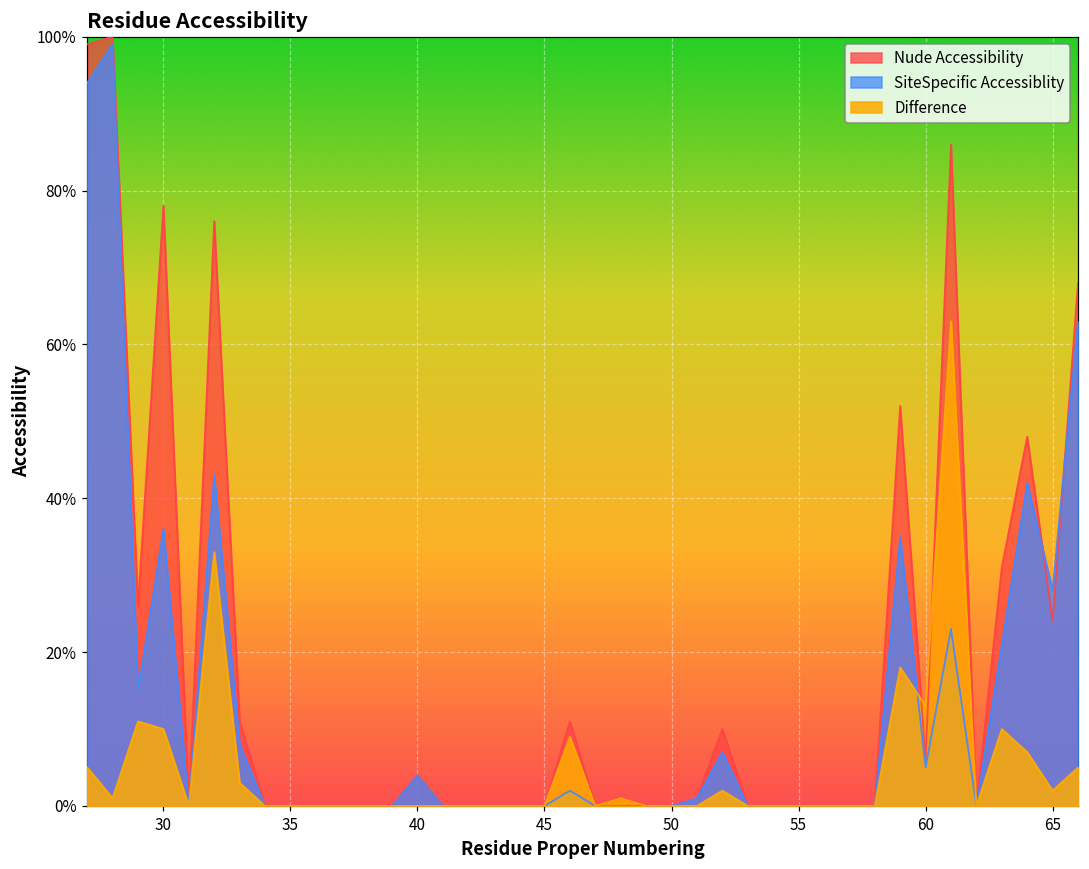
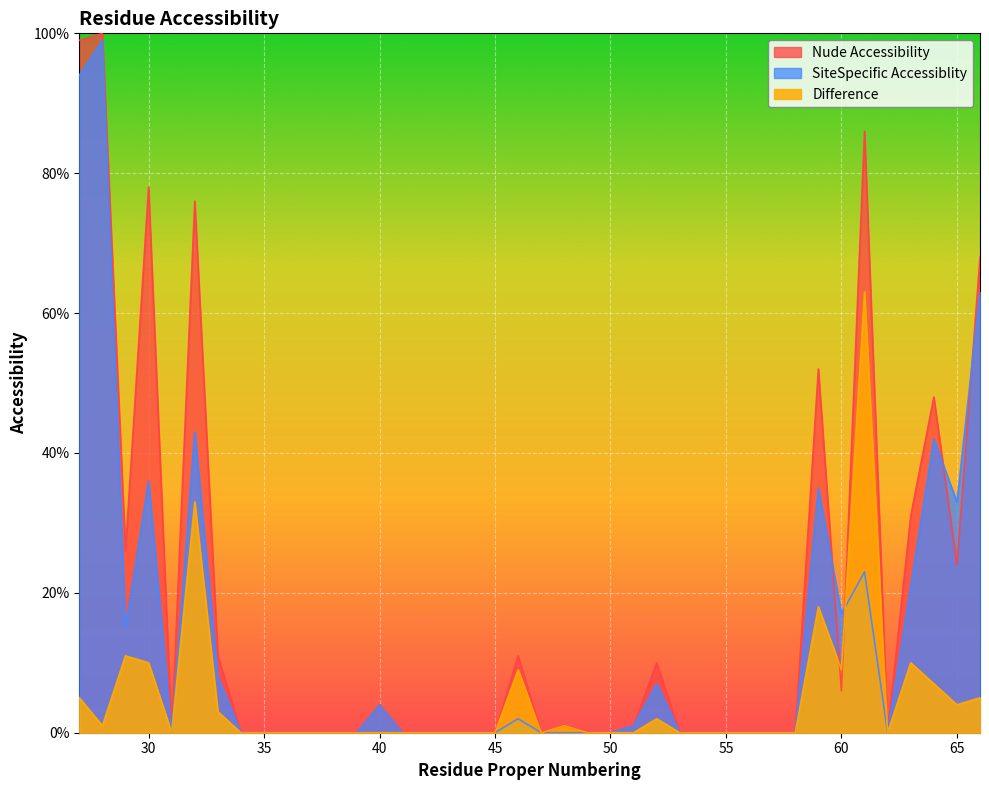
  {
    "Nude Accessibility": {
      "30": "78%",
      "60": "6%",
      "65": "24%"
    },
    "SiteSpecific Accessiblity": {
      "30": "36%",
-     "60": "5%",
-     "65": "28%"
+     "60": "17%",
+     "65": "33%"
    },
    "Difference": {
      "30": "10%",
      "40": "0%",
-     "60": "13%",
-     "65": "2%"
+     "60": "9%",
+     "65": "4%"
    }
  }
